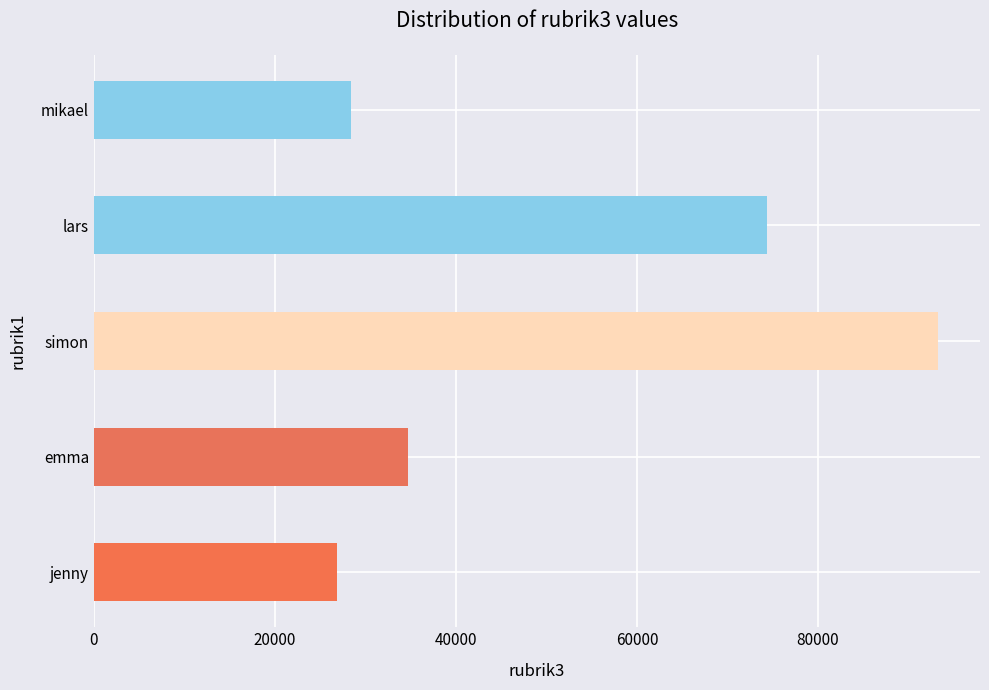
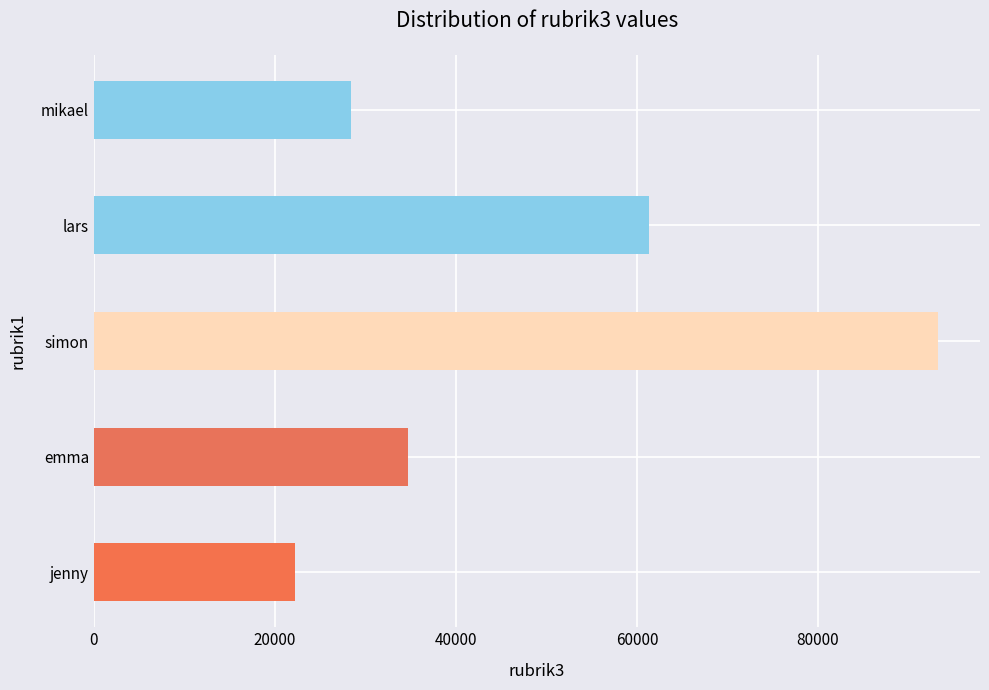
  {
    "mikael": 28000,
-   "lars": 74000,
+   "lars": 61000,
    "simon": 93000,
    "emma": 35000,
-   "jenny": 27000
+   "jenny": 22000
  }
